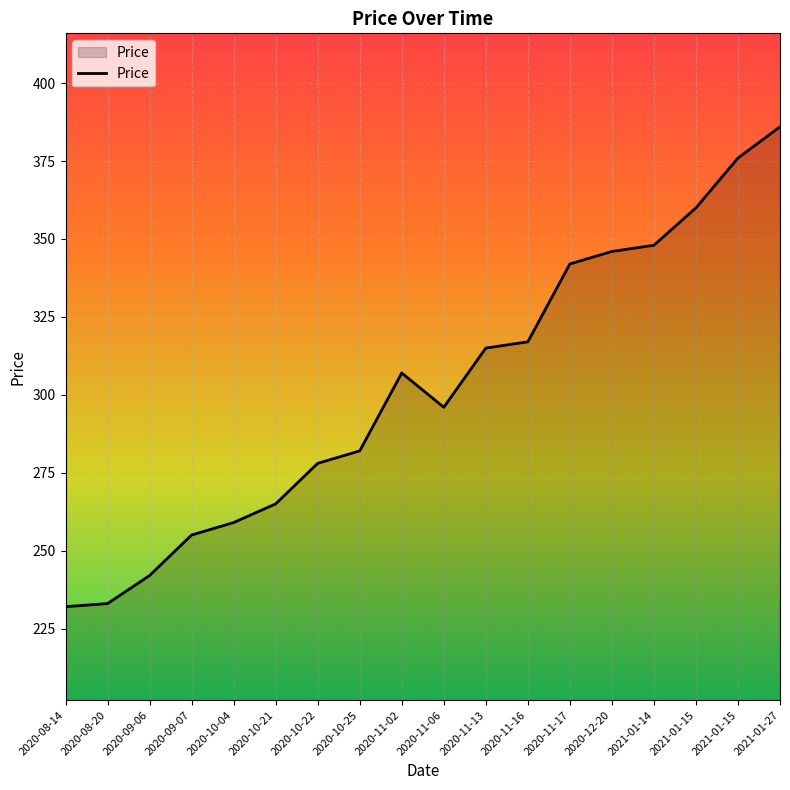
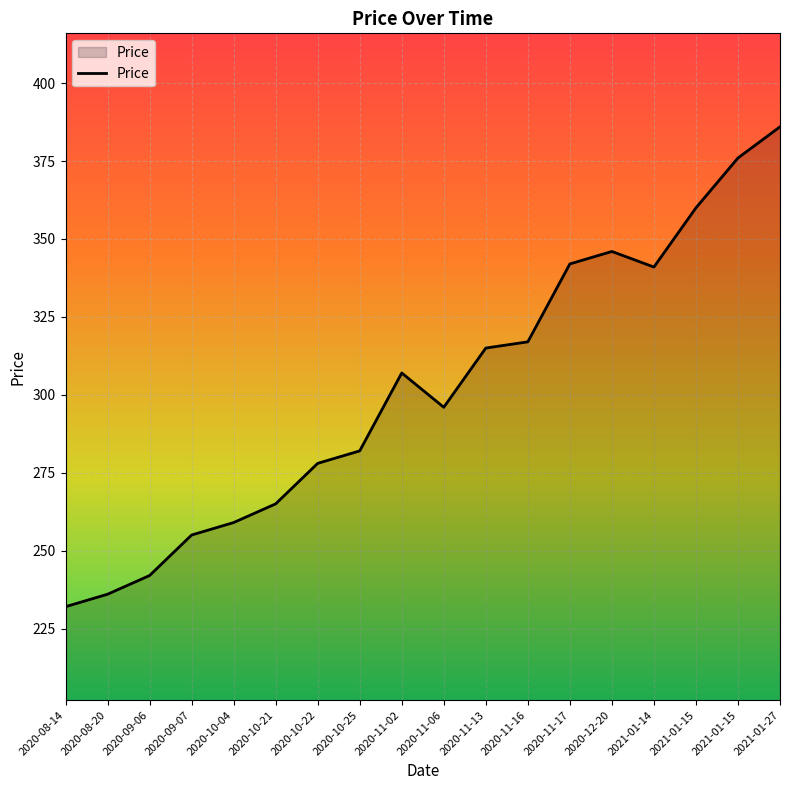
  {
    "2020-08-14": 232,
-   "2020-08-20": 233,
+   "2020-08-20": 236,
    "2020-09-06": 242,
    "2020-09-07": 255,
    "2020-10-04": 259,
    "2020-10-21": 265,
    "2020-10-22": 278,
    "2020-10-25": 282,
    "2020-11-02": 307,
    "2020-11-06": 296,
    "2020-11-13": 315,
    "2020-11-16": 317,
    "2020-11-17": 342,
    "2020-12-20": 346,
-   "2021-01-14": 348,
+   "2021-01-14": 341,
    "2021-01-27": 386
  }
